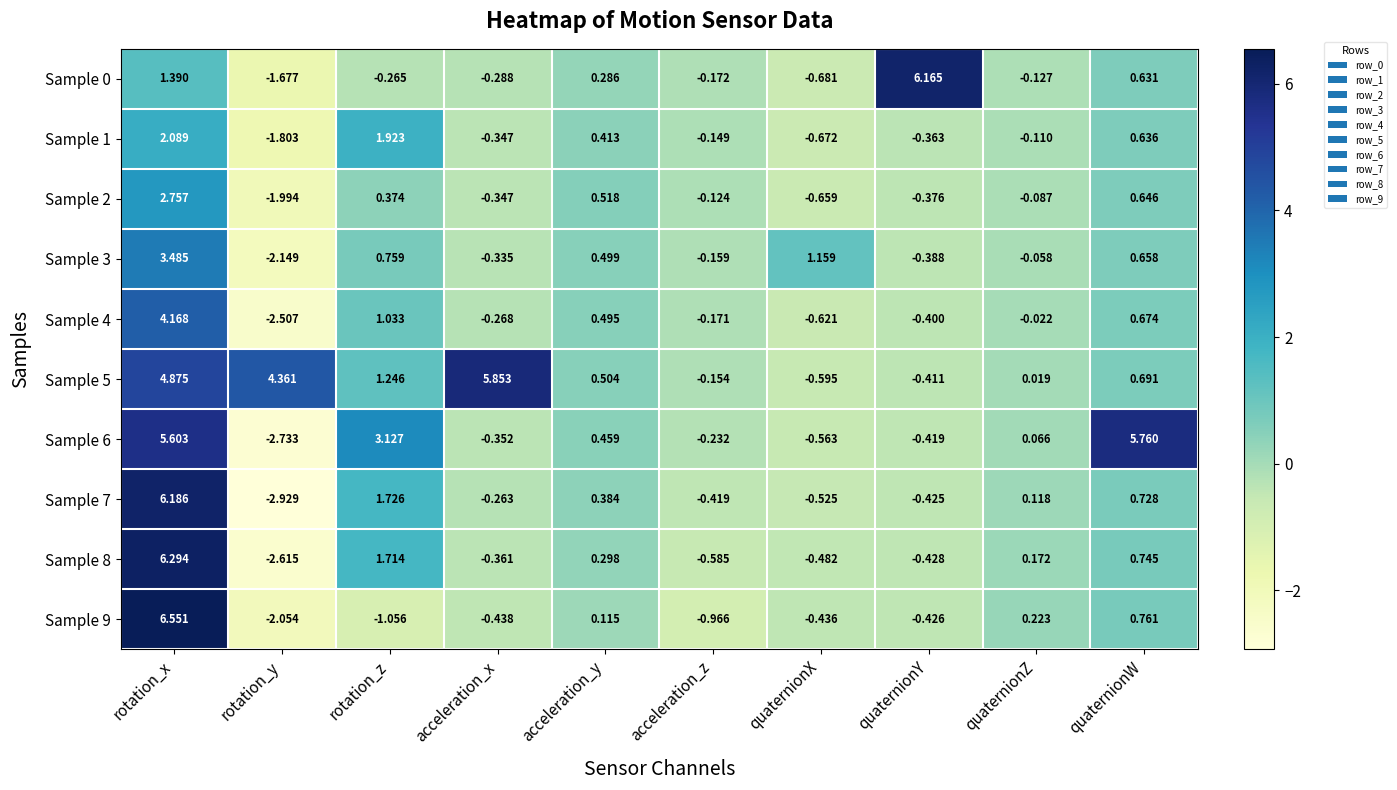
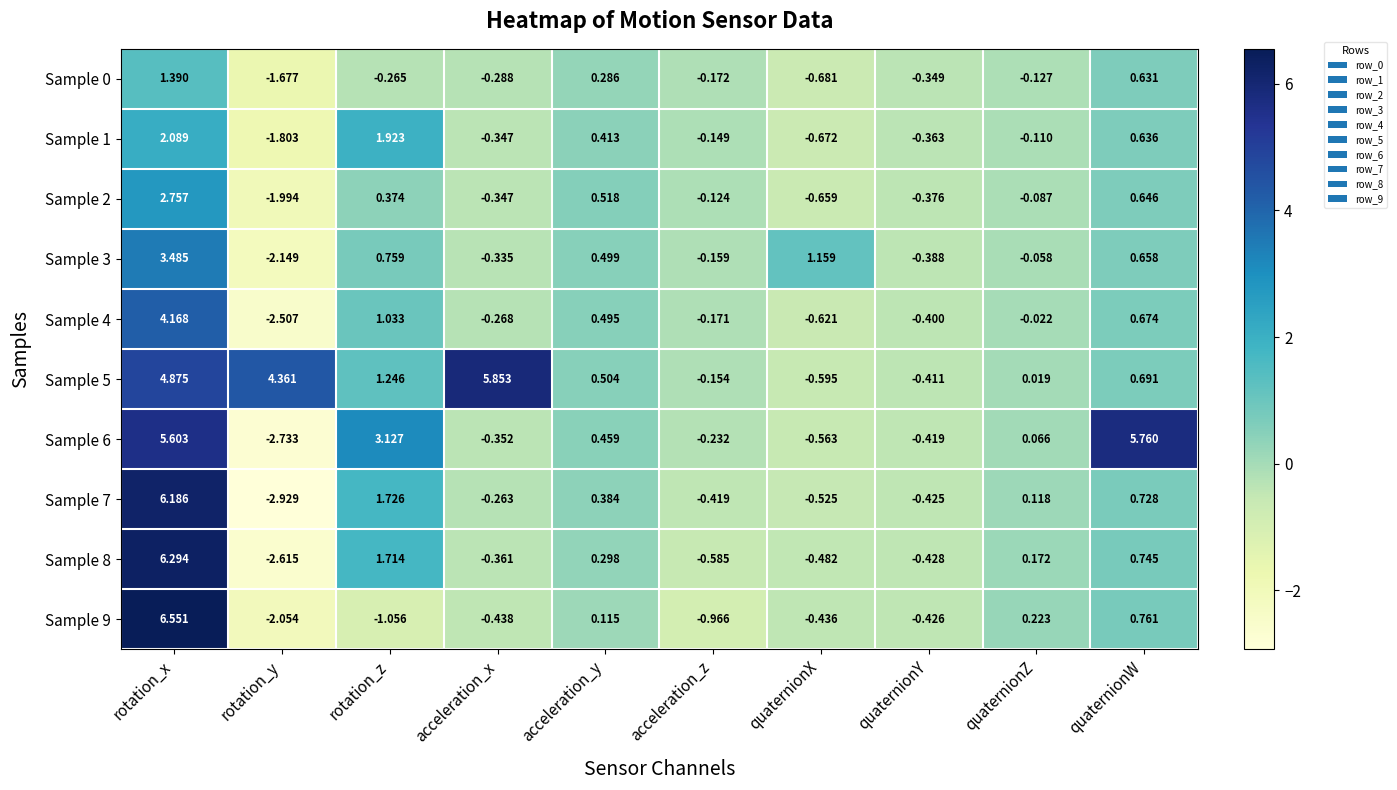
  {
    "Sample 0": {
      "rotation_x": 1.390,
      "rotation_y": -1.677,
      "rotation_z": -0.265,
      "acceleration_x": -0.288,
      "acceleration_y": 0.286,
      "acceleration_z": -0.172,
      "quaternionX": -0.681,
-     "quaternionY": 6.165,
+     "quaternionY": -0.349,
      "quaternionZ": -0.127,
      "quaternionW": 0.631
    },
    "Sample 1": {
      "rotation_x": 2.089,
      "rotation_y": -1.803,
      "rotation_z": 1.923,
      "acceleration_x": -0.347,
      "acceleration_y": 0.413,
      "acceleration_z": -0.149,
      "quaternionX": -0.672,
      "quaternionY": -0.363,
      "quaternionZ": -0.110,
      "quaternionW": 0.636
    },
    "Sample 2": {
      "rotation_x": 2.757,
      "rotation_y": -1.994,
      "rotation_z": 0.374,
      "acceleration_x": -0.347,
      "acceleration_y": 0.518,
      "acceleration_z": -0.124,
      "quaternionX": -0.659,
      "quaternionY": -0.376,
      "quaternionZ": -0.087,
      "quaternionW": 0.646
    },
    "Sample 3": {
      "rotation_x": 3.485,
      "rotation_y": -2.149,
      "rotation_z": 0.759,
      "acceleration_x": -0.335,
      "acceleration_y": 0.499,
      "acceleration_z": -0.159,
      "quaternionX": 1.159,
      "quaternionY": -0.388,
      "quaternionZ": -0.058,
      "quaternionW": 0.658
    },
    "Sample 4": {
      "rotation_x": 4.168,
      "rotation_y": -2.507,
      "rotation_z": 1.033,
      "acceleration_x": -0.268,
      "acceleration_y": 0.495,
      "acceleration_z": -0.171,
      "quaternionX": -0.621,
      "quaternionY": -0.400,
      "quaternionZ": -0.022,
      "quaternionW": 0.674
    },
    "Sample 5": {
      "rotation_x": 4.875,
      "rotation_y": 4.361,
      "rotation_z": 1.246,
      "acceleration_x": 5.853,
      "acceleration_y": 0.504,
      "acceleration_z": -0.154,
      "quaternionX": -0.595,
      "quaternionY": -0.411,
      "quaternionZ": 0.019,
      "quaternionW": 0.691
    },
    "Sample 6": {
      "rotation_x": 5.603,
      "rotation_y": -2.733,
      "rotation_z": 3.127,
      "acceleration_x": -0.352,
      "acceleration_y": 0.459,
      "acceleration_z": -0.232,
      "quaternionX": -0.563,
      "quaternionY": -0.419,
      "quaternionZ": 0.066,
      "quaternionW": 5.760
    },
    "Sample 7": {
      "rotation_x": 6.186,
      "rotation_y": -2.929,
      "rotation_z": 1.726,
      "acceleration_x": -0.263,
      "acceleration_y": 0.384,
      "acceleration_z": -0.419,
      "quaternionX": -0.525,
      "quaternionY": -0.425,
      "quaternionZ": 0.118,
      "quaternionW": 0.728
    },
    "Sample 8": {
      "rotation_x": 6.294,
      "rotation_y": -2.615,
      "rotation_z": 1.714,
      "acceleration_x": -0.361,
      "acceleration_y": 0.298,
      "acceleration_z": -0.585,
      "quaternionX": -0.482,
      "quaternionY": -0.428,
      "quaternionZ": 0.172,
      "quaternionW": 0.745
    },
    "Sample 9": {
      "rotation_x": 6.551,
      "rotation_y": -2.054,
      "rotation_z": -1.056,
      "acceleration_x": -0.438,
      "acceleration_y": 0.115,
      "acceleration_z": -0.966,
      "quaternionX": -0.436,
      "quaternionY": -0.426,
      "quaternionZ": 0.223,
      "quaternionW": 0.761
    }
  }
